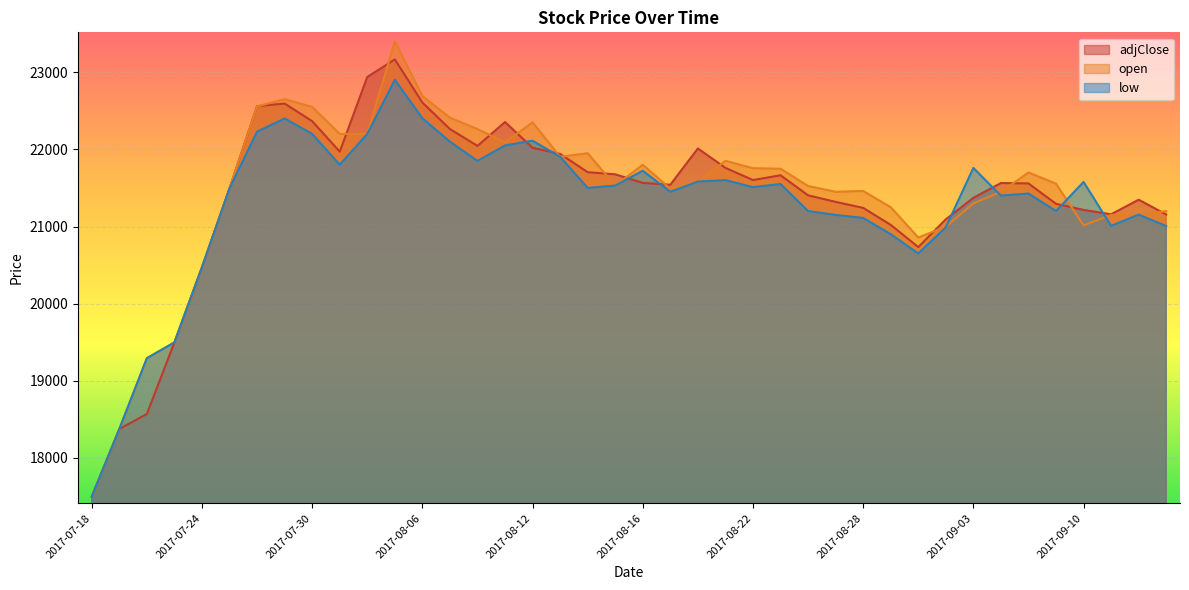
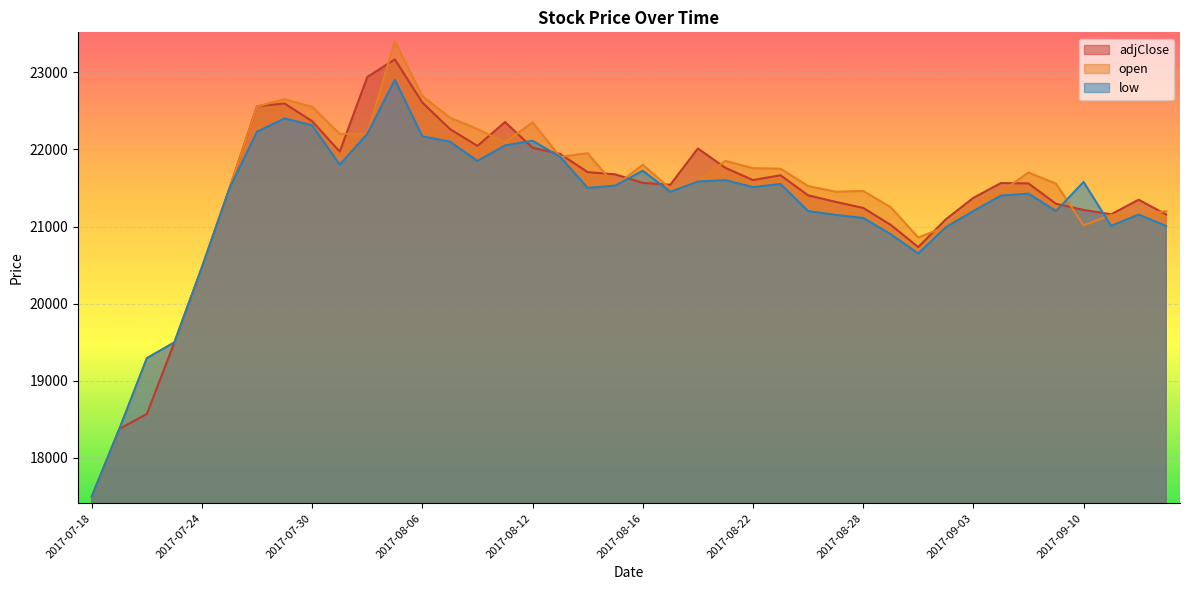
  {
    "low": {
-     "2017-07-30": 22200,
-     "2017-08-06": 22400,
+     "2017-07-30": 22300,
+     "2017-08-06": 22200,
      "2017-08-12": 22100,
      "2017-08-16": 21700,
      "2017-08-22": 21500,
      "2017-08-28": 21100,
-     "2017-09-03": 21800,
+     "2017-09-03": 21200,
      "2017-09-10": 21600
    }
  }
